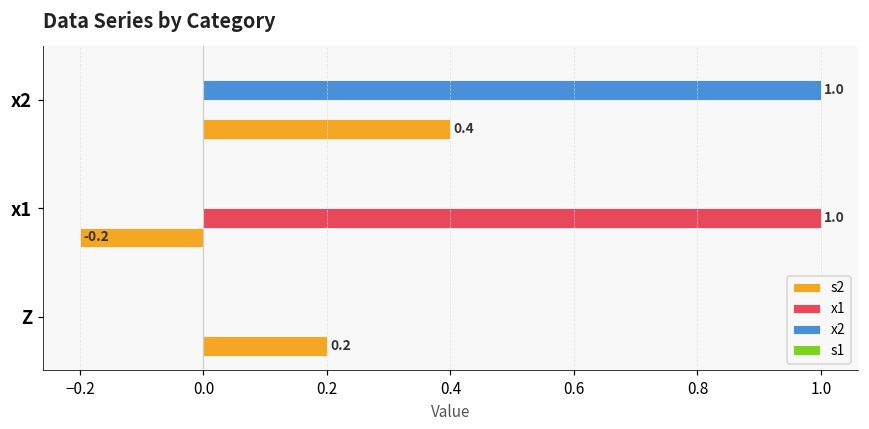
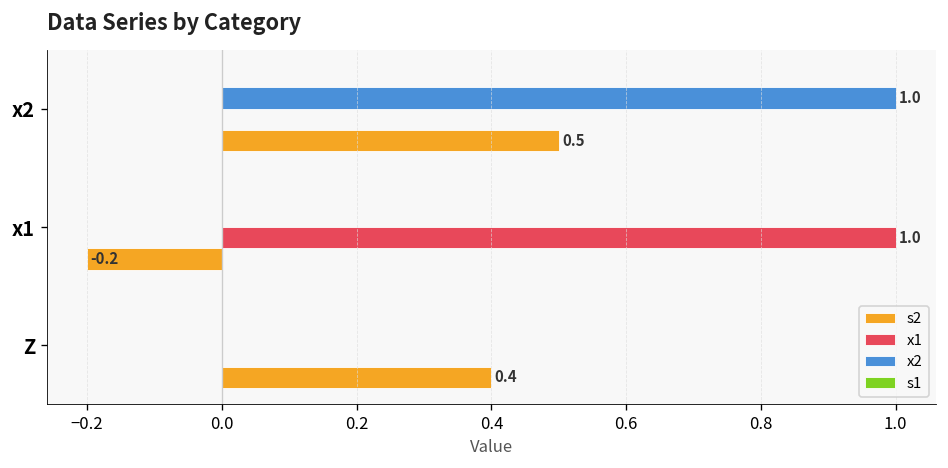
  {
    "s2": {
-     "x2": 0.4,
+     "x2": 0.5,
      "x1": -0.2,
-     "Z": 0.2
+     "Z": 0.4
    },
    "x1": {
      "x1": 1.0
    },
    "x2": {
      "x2": 1.0
    },
    "s1": {
      "x2": 0.00,
      "x1": 0.00,
      "Z": 0.00
    }
  }
